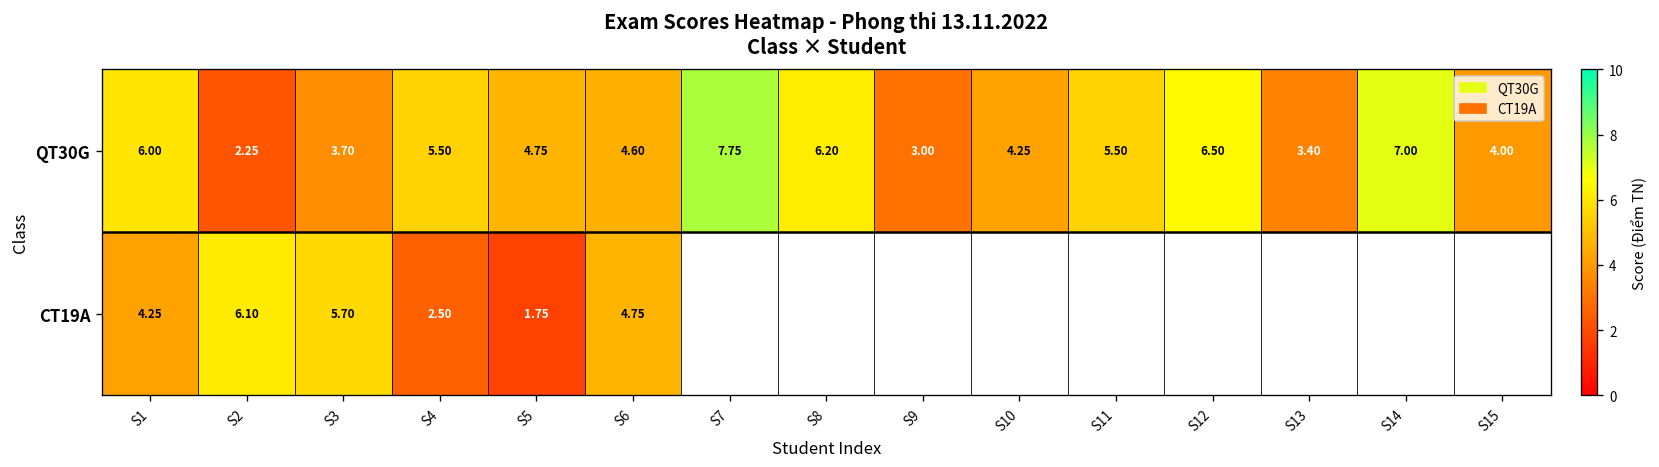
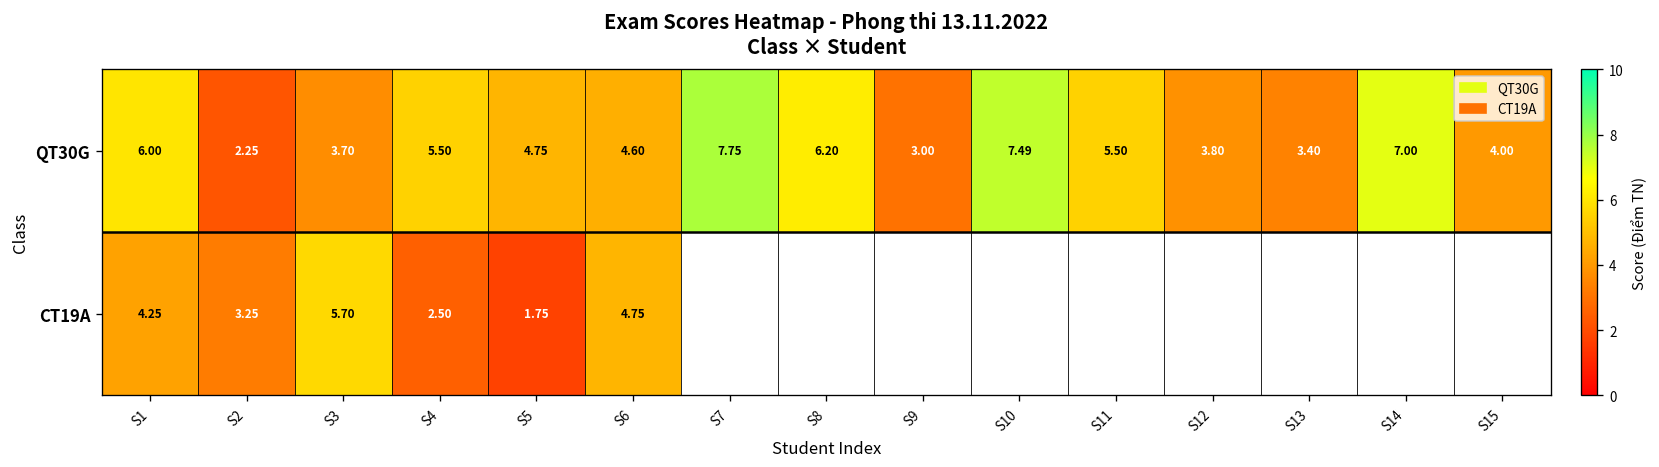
  {
    "QT30G": {
      "S1": 6.00,
      "S2": 2.25,
      "S3": 3.70,
      "S4": 5.50,
      "S5": 4.75,
      "S6": 4.60,
      "S7": 7.75,
      "S8": 6.20,
      "S9": 3.00,
-     "S10": 4.25,
+     "S10": 7.49,
      "S11": 5.50,
-     "S12": 6.50,
+     "S12": 3.80,
      "S13": 3.40,
      "S14": 7.00,
      "S15": 4.00
    },
    "CT19A": {
      "S1": 4.25,
-     "S2": 6.10,
+     "S2": 3.25,
      "S3": 5.70,
      "S4": 2.50,
      "S5": 1.75,
      "S6": 4.75
    }
  }
